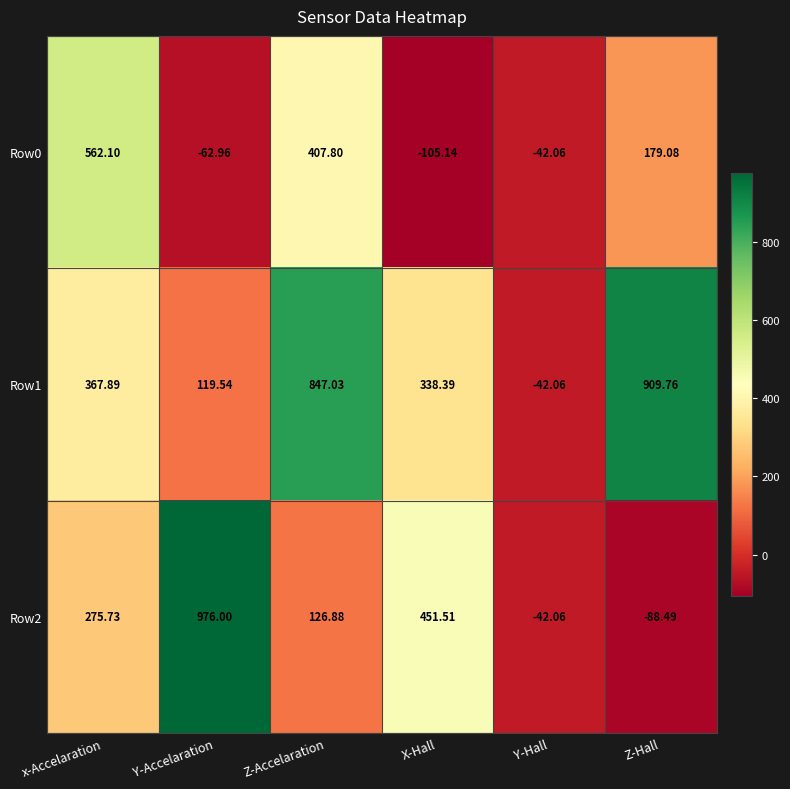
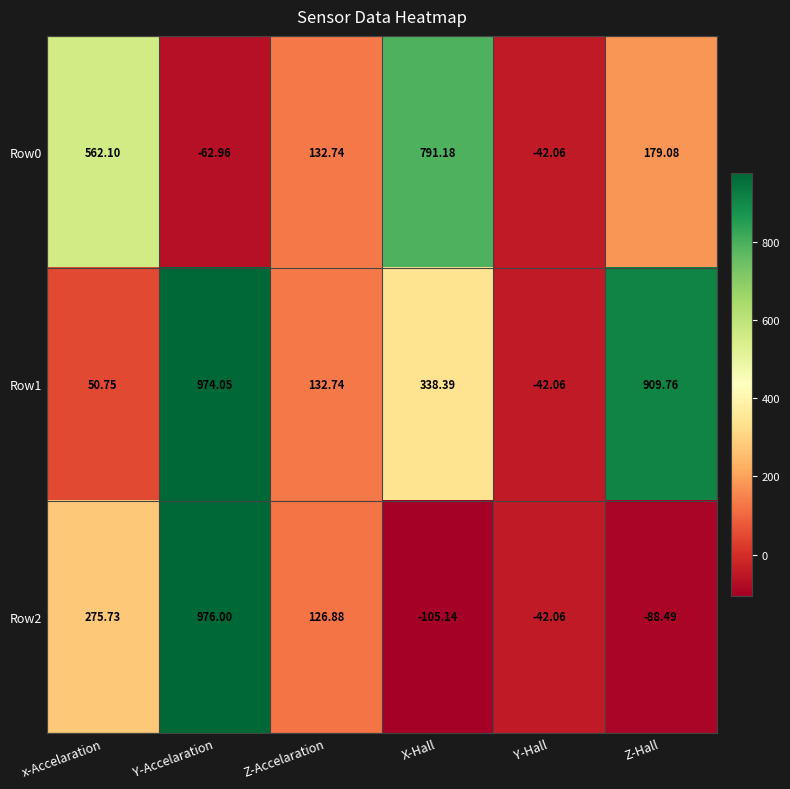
  {
    "Row0": {
      "x-Accelaration": 562.10,
      "Y-Accelaration": -62.96,
-     "Z-Accelaration": 407.80,
-     "X-Hall": -105.14,
+     "Z-Accelaration": 132.74,
+     "X-Hall": 791.18,
      "Y-Hall": -42.06,
      "Z-Hall": 179.08
    },
    "Row1": {
-     "x-Accelaration": 367.89,
-     "Y-Accelaration": 119.54,
-     "Z-Accelaration": 847.03,
+     "x-Accelaration": 50.75,
+     "Y-Accelaration": 974.05,
+     "Z-Accelaration": 132.74,
      "X-Hall": 338.39,
      "Y-Hall": -42.06,
      "Z-Hall": 909.76
    },
    "Row2": {
      "x-Accelaration": 275.73,
      "Y-Accelaration": 976.00,
      "Z-Accelaration": 126.88,
-     "X-Hall": 451.51,
+     "X-Hall": -105.14,
      "Y-Hall": -42.06,
      "Z-Hall": -88.49
    }
  }
